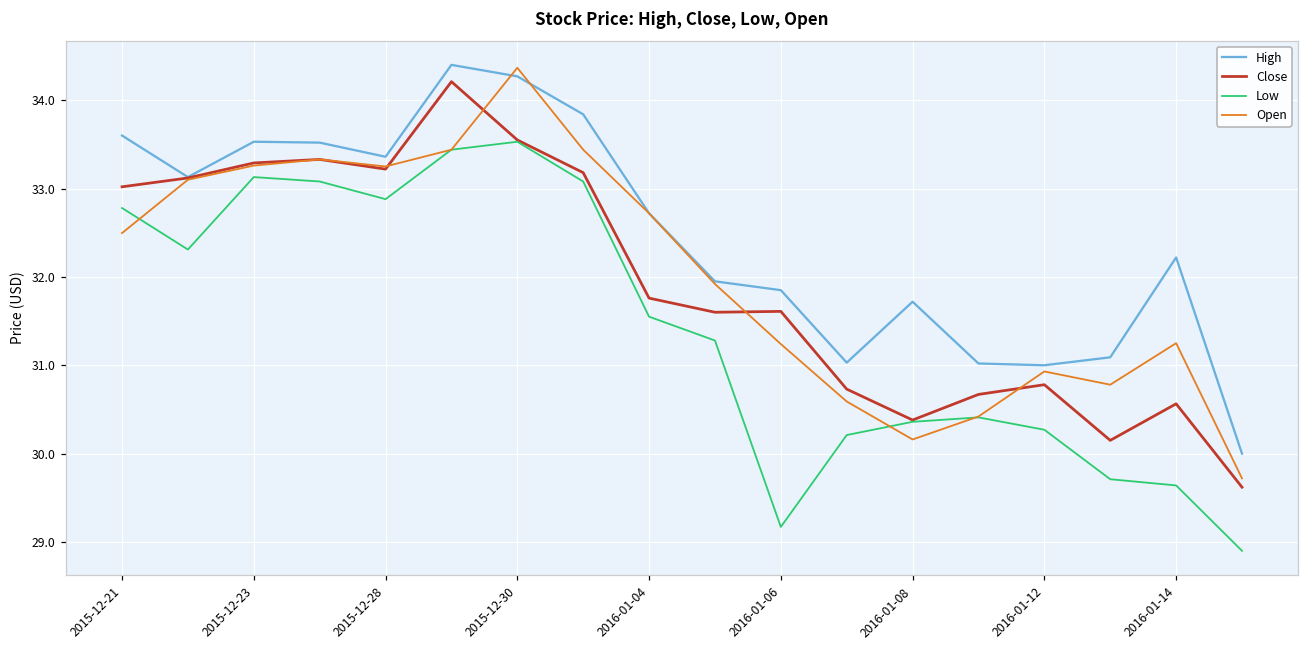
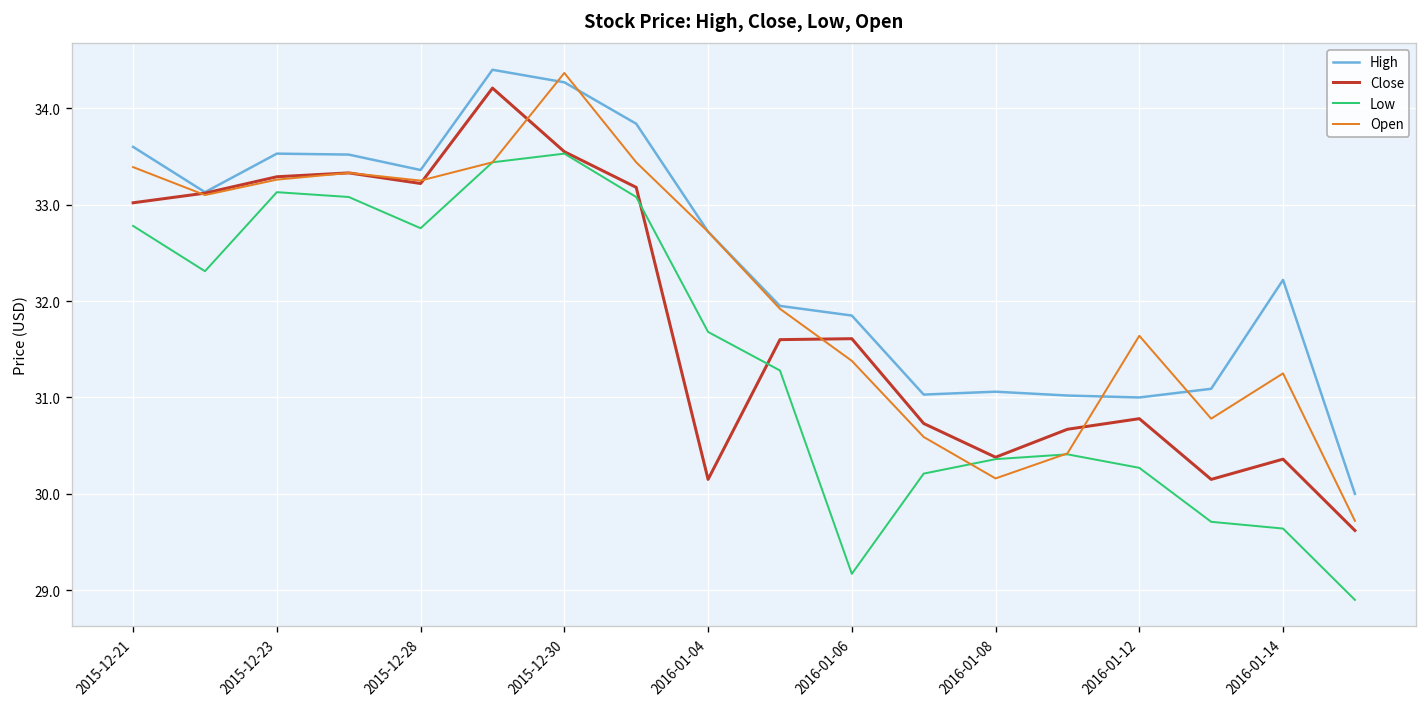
  {
    "High": {
      "2015-12-21": 33.6,
      "2015-12-23": 33.5,
      "2015-12-28": 33.4,
      "2015-12-30": 34.3,
      "2016-01-06": 31.9,
-     "2016-01-08": 31.7,
+     "2016-01-08": 31.1,
      "2016-01-12": 31.0,
      "2016-01-14": 32.2
    },
    "Close": {
      "2015-12-21": 33.0,
-     "2016-01-04": 31.8,
+     "2016-01-04": 30.2,
      "2016-01-06": 31.6,
      "2016-01-12": 30.8,
-     "2016-01-14": 30.6
+     "2016-01-14": 30.4
    },
    "Low": {
      "2015-12-21": 32.8,
      "2015-12-23": 33.1,
-     "2015-12-28": 32.9,
-     "2016-01-04": 31.6,
+     "2015-12-28": 32.8,
+     "2016-01-04": 31.7,
      "2016-01-06": 29.2,
      "2016-01-12": 30.3,
      "2016-01-14": 29.6
    },
    "Open": {
-     "2015-12-21": 32.5,
+     "2015-12-21": 33.4,
      "2015-12-30": 34.4,
-     "2016-01-06": 31.2,
+     "2016-01-06": 31.4,
      "2016-01-08": 30.2,
-     "2016-01-12": 30.9,
+     "2016-01-12": 31.6,
      "2016-01-14": 31.3
    }
  }
